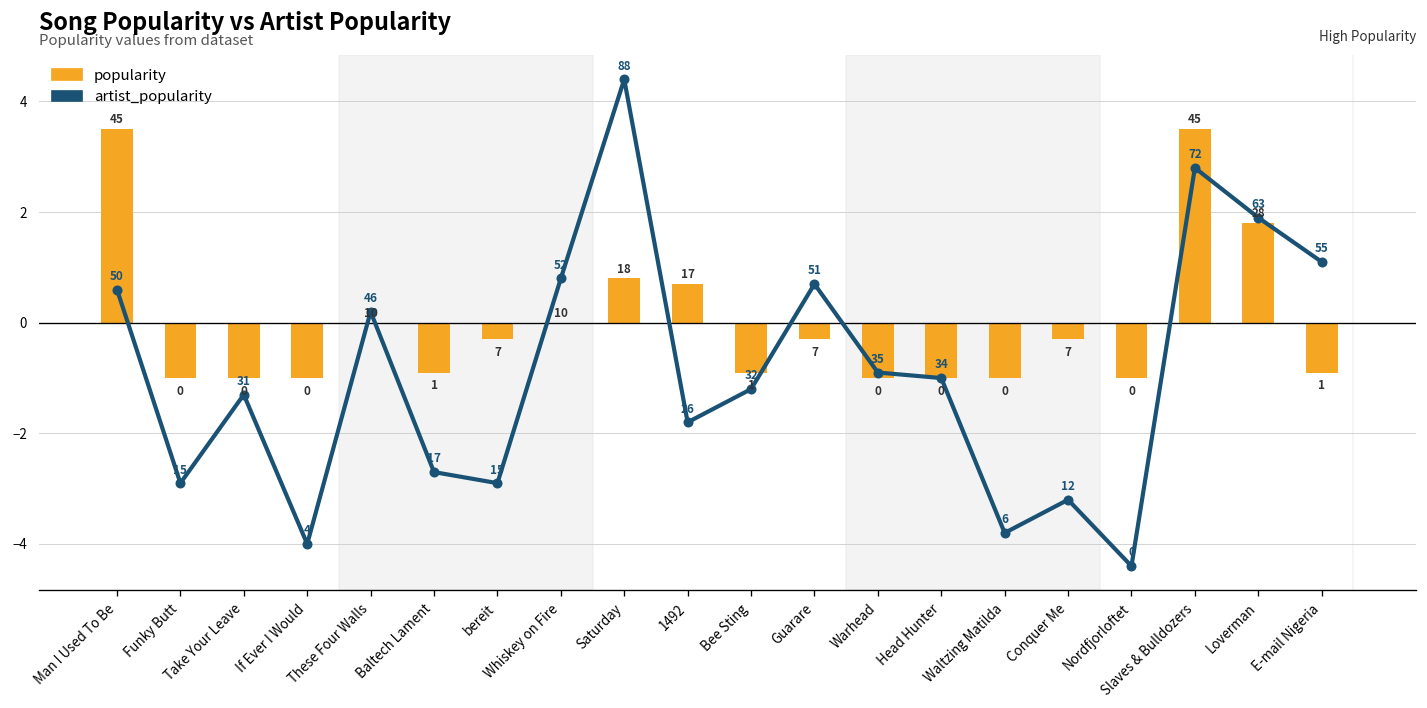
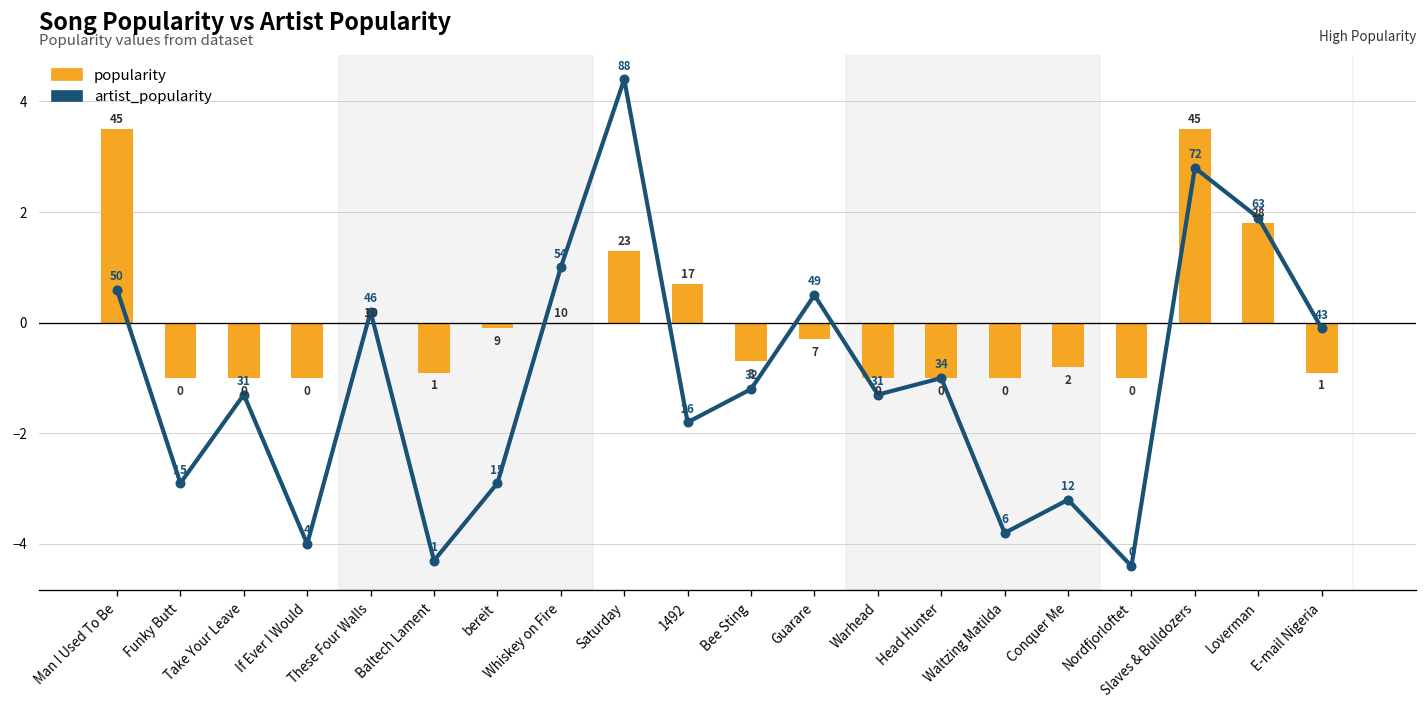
  {
    "artist_popularity": {
-     "Baltech Lament": 17,
-     "Whiskey on Fire": 52,
-     "Guarare": 51,
-     "Warhead": 35,
-     "E-mail Nigeria": 55
+     "Baltech Lament": 1,
+     "Whiskey on Fire": 54,
+     "Guarare": 49,
+     "Warhead": 31,
+     "E-mail Nigeria": 43
    },
    "popularity": {
-     "bereit": 7,
-     "Saturday": 18,
-     "Bee Sting": 1,
-     "Conquer Me": 7
+     "bereit": 9,
+     "Saturday": 23,
+     "Bee Sting": 3,
+     "Conquer Me": 2
    }
  }
